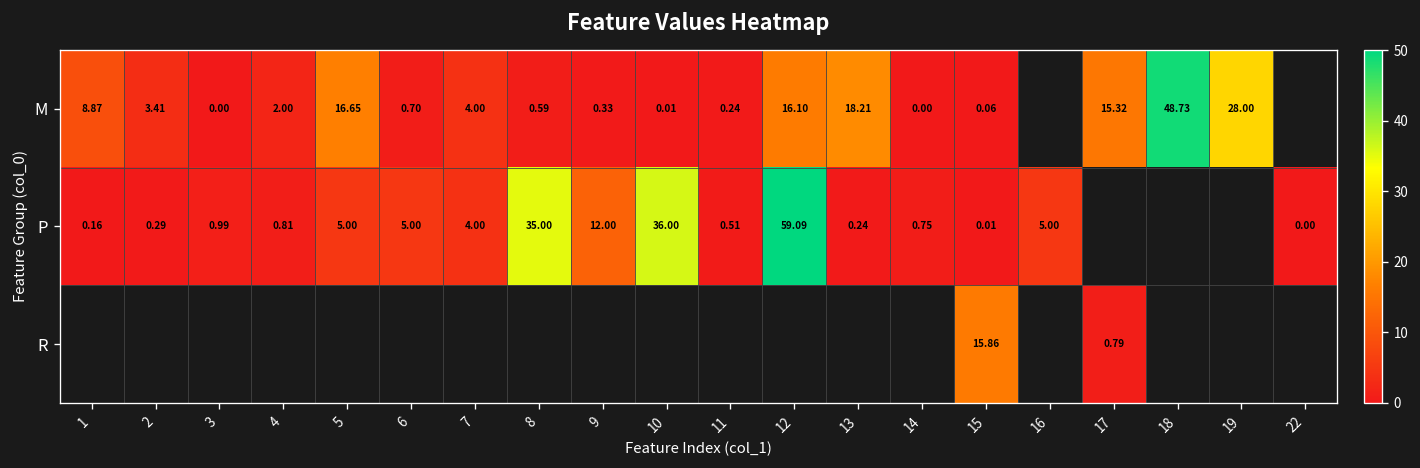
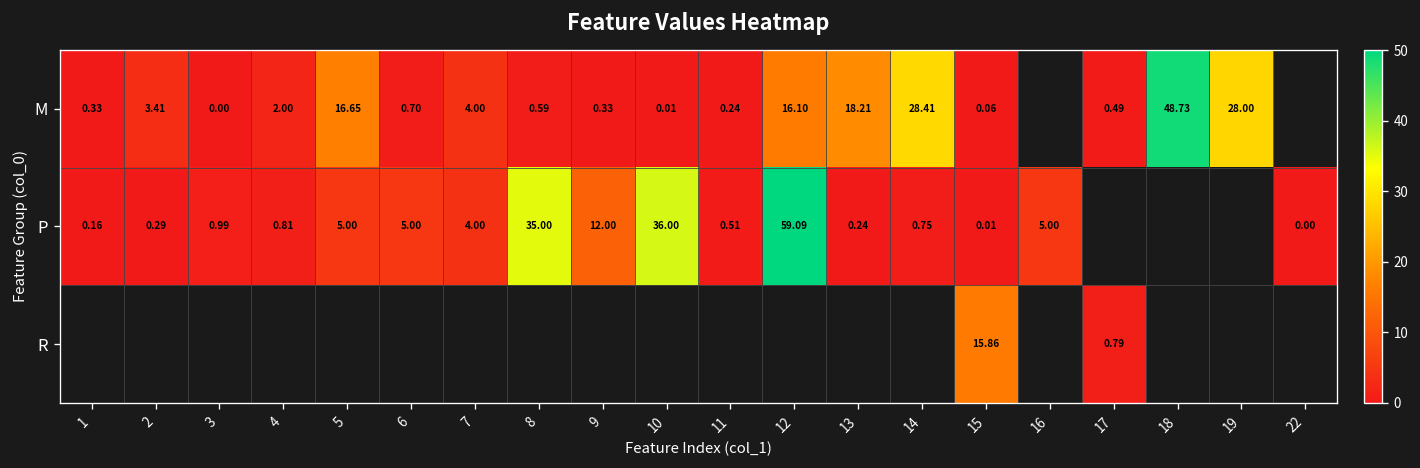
  {
    "M": {
-     "1": 8.87,
+     "1": 0.33,
      "2": 3.41,
      "3": 0.00,
      "4": 2.00,
      "5": 16.65,
      "6": 0.70,
      "7": 4.00,
      "8": 0.59,
      "9": 0.33,
      "10": 0.01,
      "11": 0.24,
      "12": 16.10,
      "13": 18.21,
-     "14": 0.00,
+     "14": 28.41,
      "15": 0.06,
-     "17": 15.32,
+     "17": 0.49,
      "18": 48.73,
      "19": 28.00
    },
    "P": {
      "1": 0.16,
      "2": 0.29,
      "3": 0.99,
      "4": 0.81,
      "5": 5.00,
      "6": 5.00,
      "7": 4.00,
      "8": 35.00,
      "9": 12.00,
      "10": 36.00,
      "11": 0.51,
      "12": 59.09,
      "13": 0.24,
      "14": 0.75,
      "15": 0.01,
      "16": 5.00,
      "22": 0.00
    },
    "R": {
      "15": 15.86,
      "17": 0.79
    }
  }
